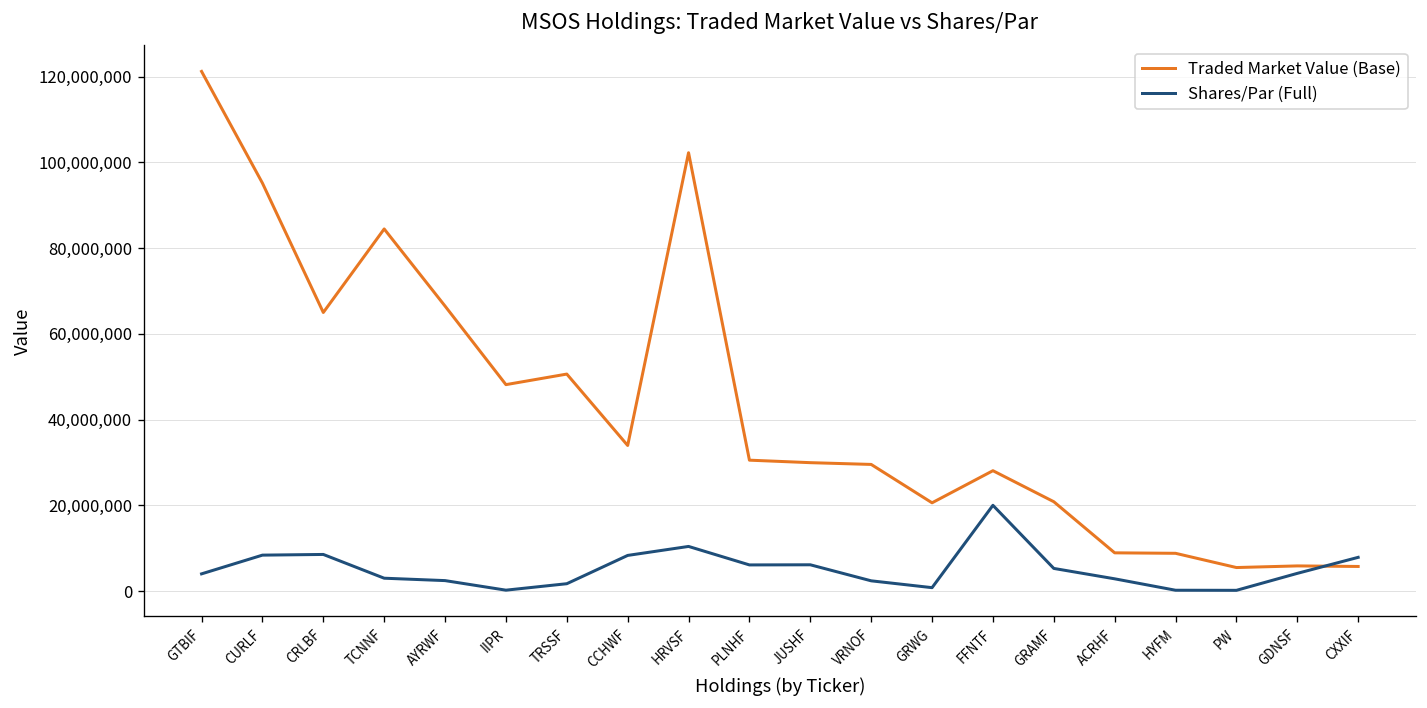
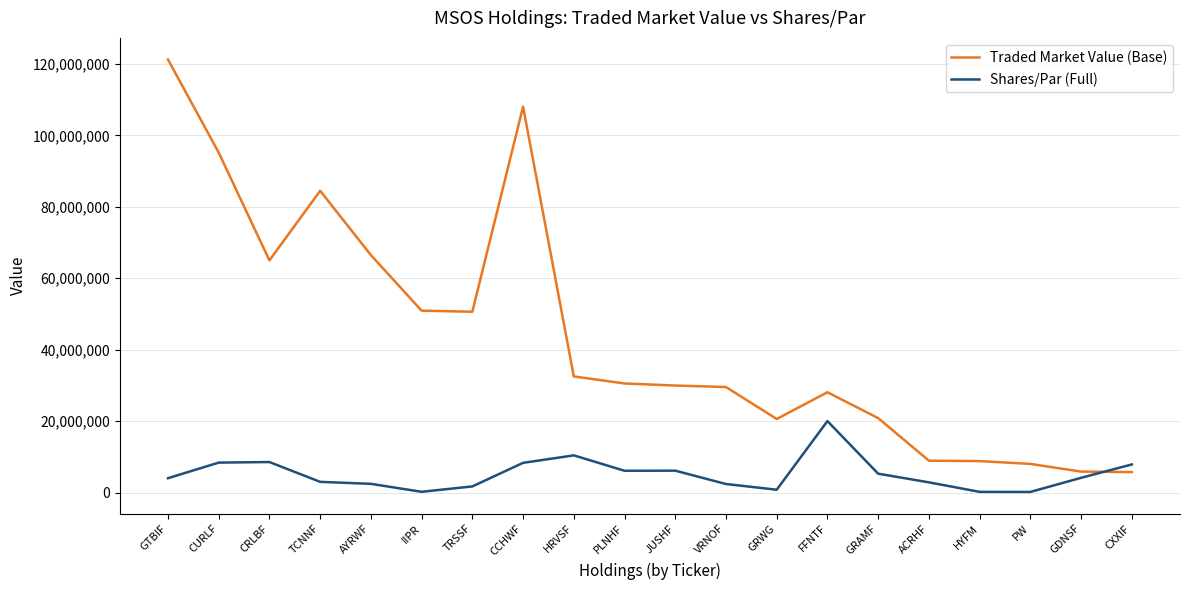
  {
    "Traded Market Value (Base)": {
      "GTBIF": "121,000,000",
      "CURLF": "95,000,000",
      "CRLBF": "65,000,000",
      "TCNNF": "84,000,000",
      "AYRWF": "66,000,000",
-     "IIPR": "48,000,000",
+     "IIPR": "51,000,000",
      "TRSSF": "51,000,000",
-     "CCHWF": "34,000,000",
-     "HRVSF": "102,000,000",
+     "CCHWF": "108,000,000",
+     "HRVSF": "33,000,000",
      "PLNHF": "31,000,000",
      "JUSHF": "30,000,000",
      "VRNOF": "30,000,000",
      "GRWG": "21,000,000",
      "FFNTF": "28,000,000",
      "GRAMF": "21,000,000",
      "ACRHF": "9,000,000",
      "HYFM": "9,000,000",
-     "PW": "5,000,000",
+     "PW": "8,000,000",
      "GDNSF": "6,000,000",
      "CXXIF": "6,000,000"
    },
    "Shares/Par (Full)": {
      "GTBIF": "4,000,000",
      "CURLF": "8,000,000",
      "CRLBF": "9,000,000",
      "TCNNF": "3,000,000",
      "AYRWF": "2,000,000",
      "IIPR": "0",
      "TRSSF": "2,000,000",
      "CCHWF": "8,000,000",
      "HRVSF": "10,000,000",
      "PLNHF": "6,000,000",
      "JUSHF": "6,000,000",
      "VRNOF": "2,000,000",
      "GRWG": "1,000,000",
      "FFNTF": "20,000,000",
      "GRAMF": "5,000,000",
      "ACRHF": "3,000,000",
      "HYFM": "0",
      "PW": "0",
      "GDNSF": "4,000,000",
      "CXXIF": "8,000,000"
    }
  }
